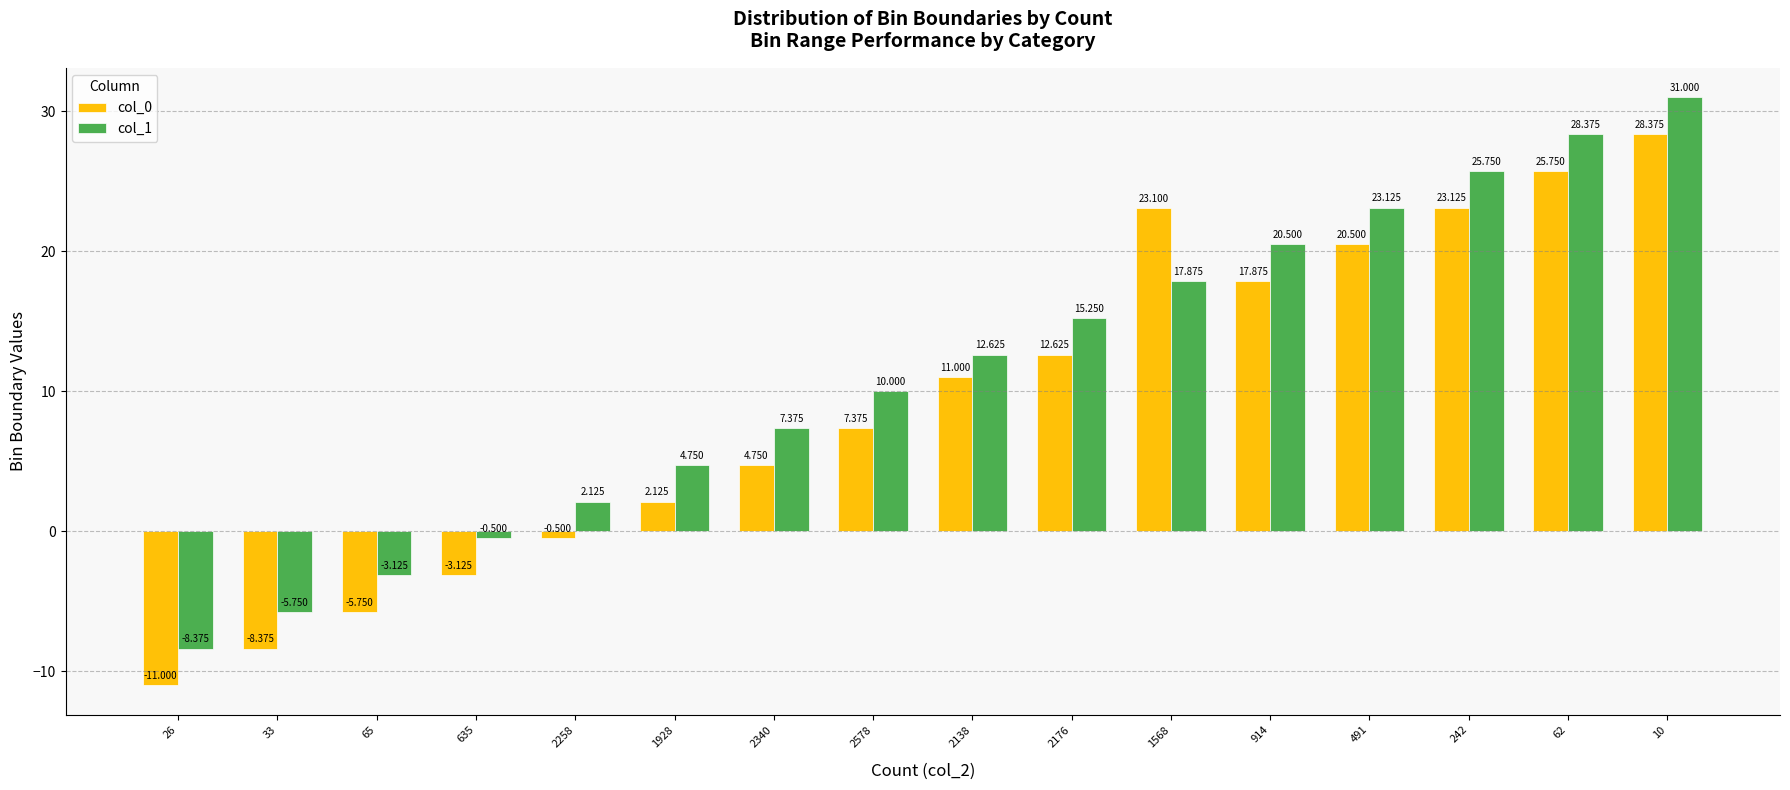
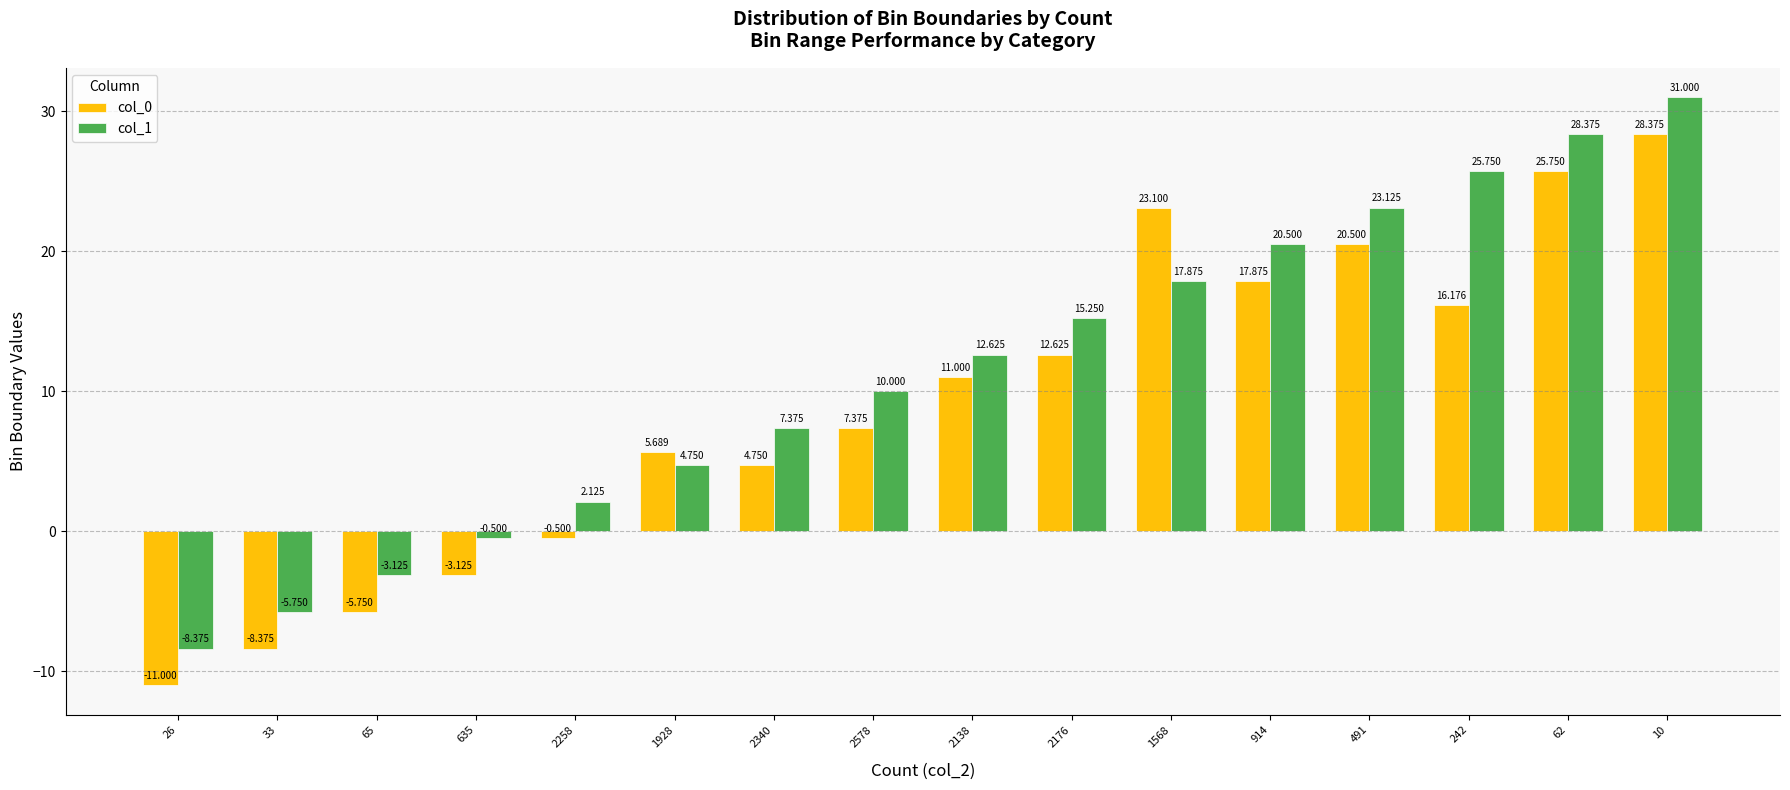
  {
    "col_0": {
      "26": -11.000,
      "33": -8.375,
      "65": -5.750,
      "635": -3.125,
      "2258": -0.500,
-     "1928": 2.125,
+     "1928": 5.689,
      "2340": 4.750,
      "2578": 7.375,
      "2138": 11.000,
      "2176": 12.625,
      "1568": 23.100,
      "914": 17.875,
      "491": 20.500,
-     "242": 23.125,
+     "242": 16.176,
      "62": 25.750,
      "10": 28.375
    },
    "col_1": {
      "26": -8.375,
      "33": -5.750,
      "65": -3.125,
      "635": -0.500,
      "2258": 2.125,
      "1928": 4.750,
      "2340": 7.375,
      "2578": 10.000,
      "2138": 12.625,
      "2176": 15.250,
      "1568": 17.875,
      "914": 20.500,
      "491": 23.125,
      "242": 25.750,
      "62": 28.375,
      "10": 31.000
    }
  }
